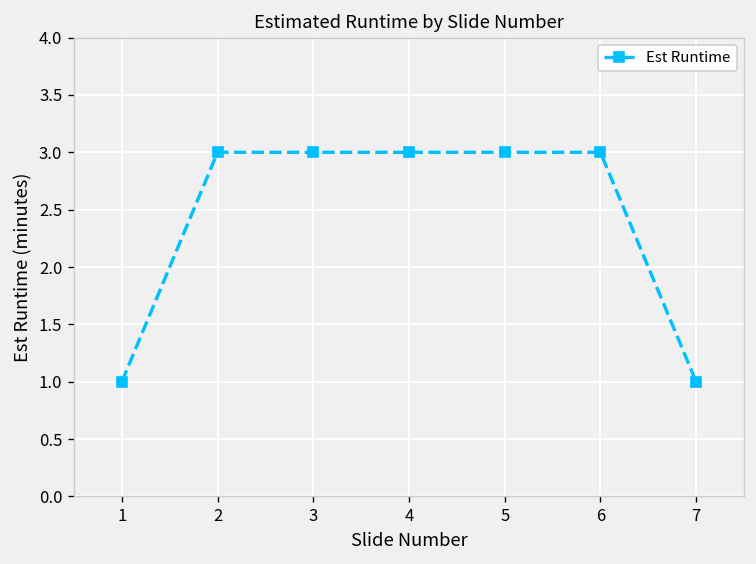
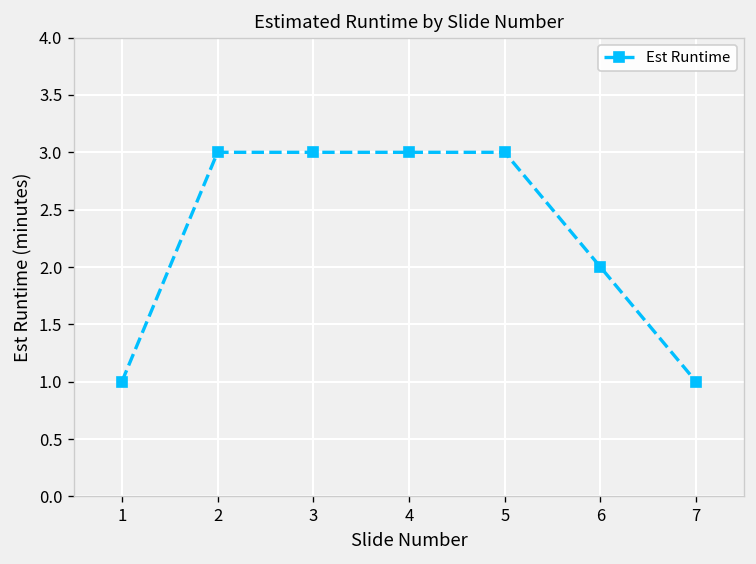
  {
    "1": 1,
    "2": 3,
    "3": 3,
    "4": 3,
    "5": 3,
-   "6": 3,
+   "6": 2,
    "7": 1
  }
